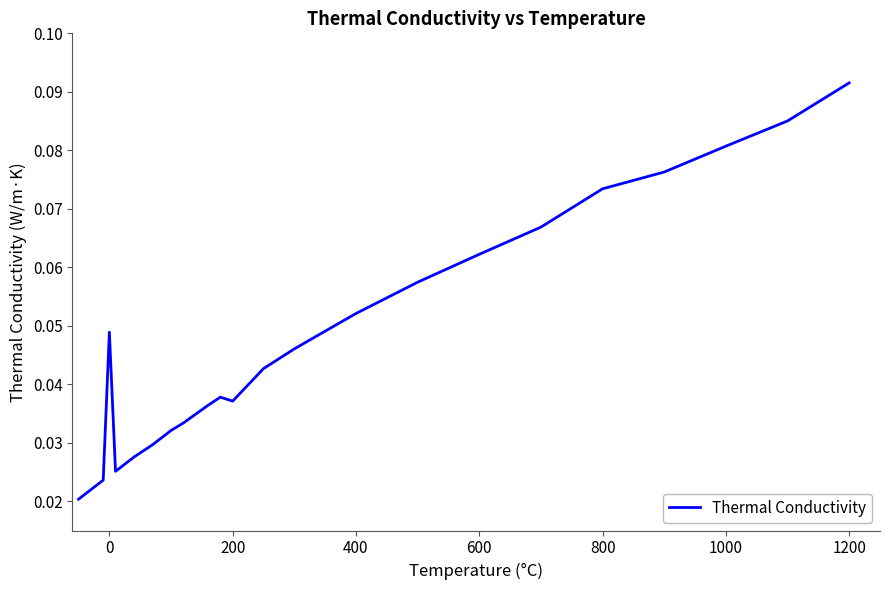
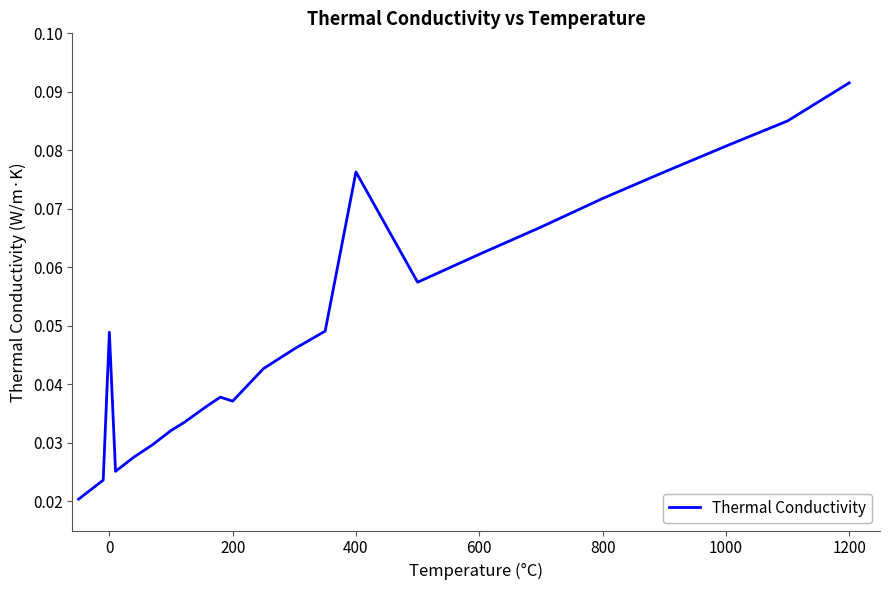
  {
    "0": 0.049,
    "200": 0.037,
-   "400": 0.052,
+   "400": 0.076,
    "600": 0.062,
-   "800": 0.073,
+   "800": 0.072,
    "1000": 0.081,
    "1200": 0.092
  }
